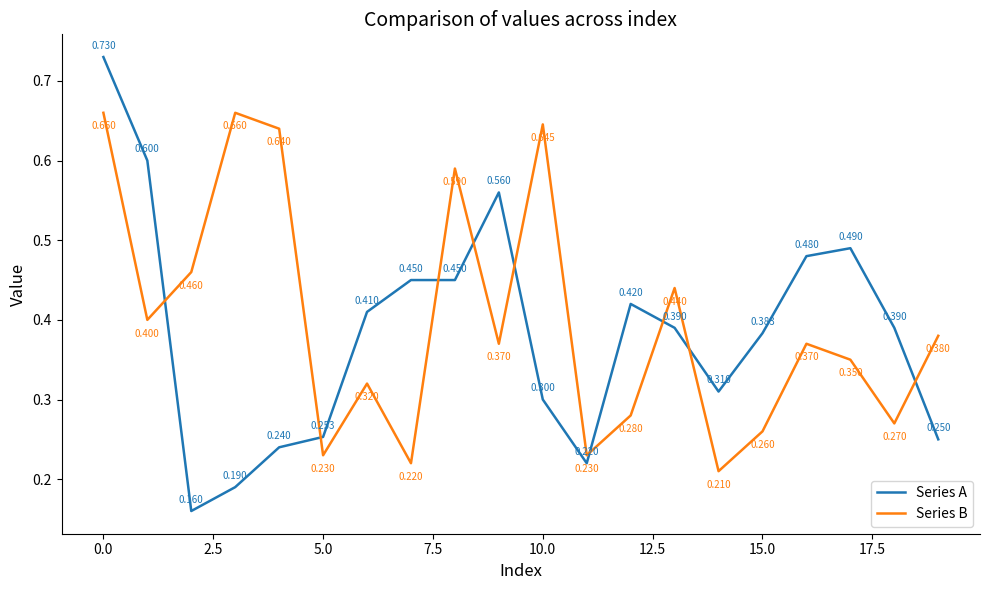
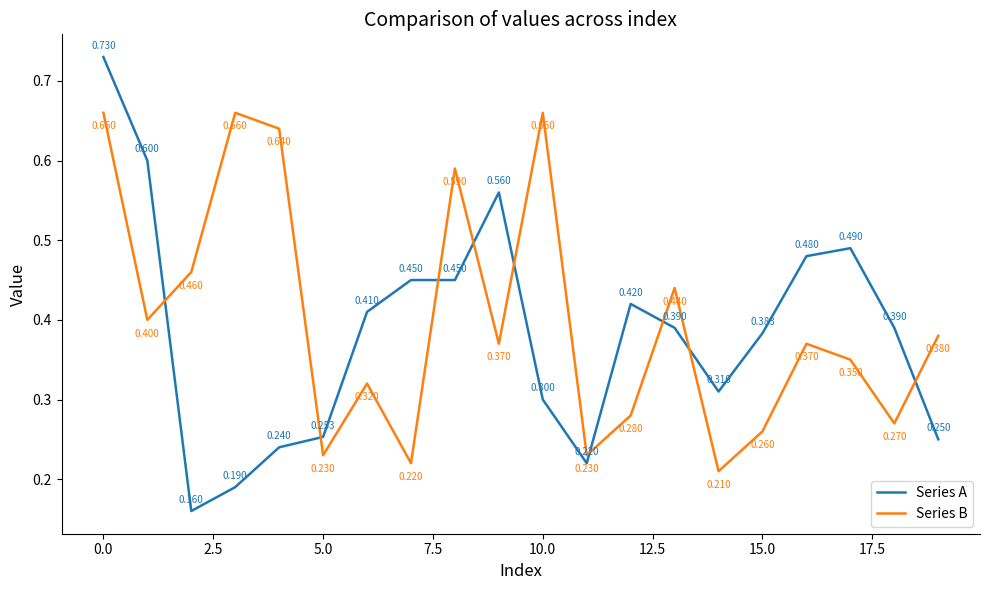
  {
    "Series A": {
      "0.0": 0.730,
      "5.0": 0.253,
      "10.0": 0.300,
      "15.0": 0.383
    },
    "Series B": {
      "0.0": 0.660,
      "5.0": 0.230,
-     "10.0": 0.645,
+     "10.0": 0.660,
      "15.0": 0.260
    }
  }
